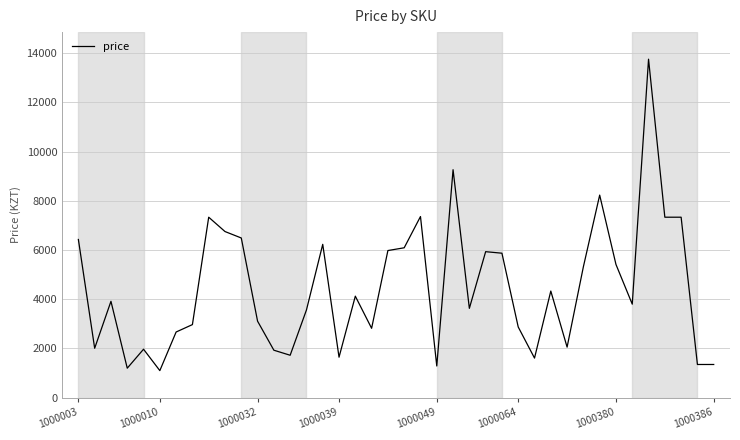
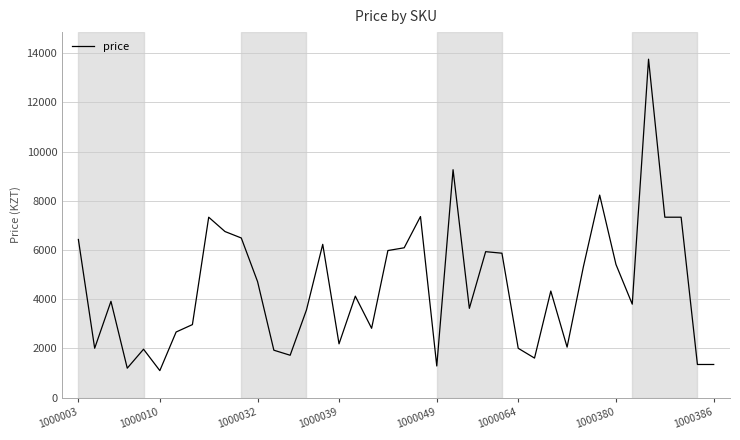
  {
    "1000003": 6400,
    "1000010": 1100,
-   "1000032": 3100,
-   "1000039": 1600,
+   "1000032": 4700,
+   "1000039": 2200,
    "1000049": 1300,
-   "1000064": 2900,
+   "1000064": 2000,
    "1000380": 5400,
    "1000386": 1400
  }
